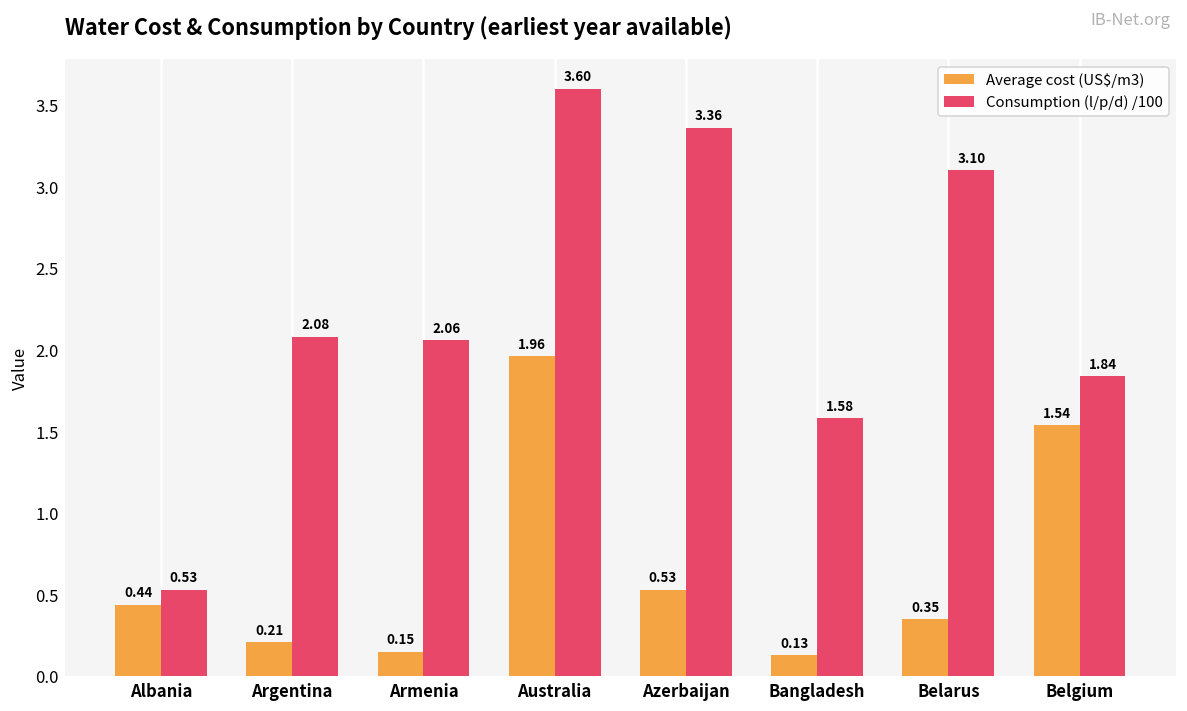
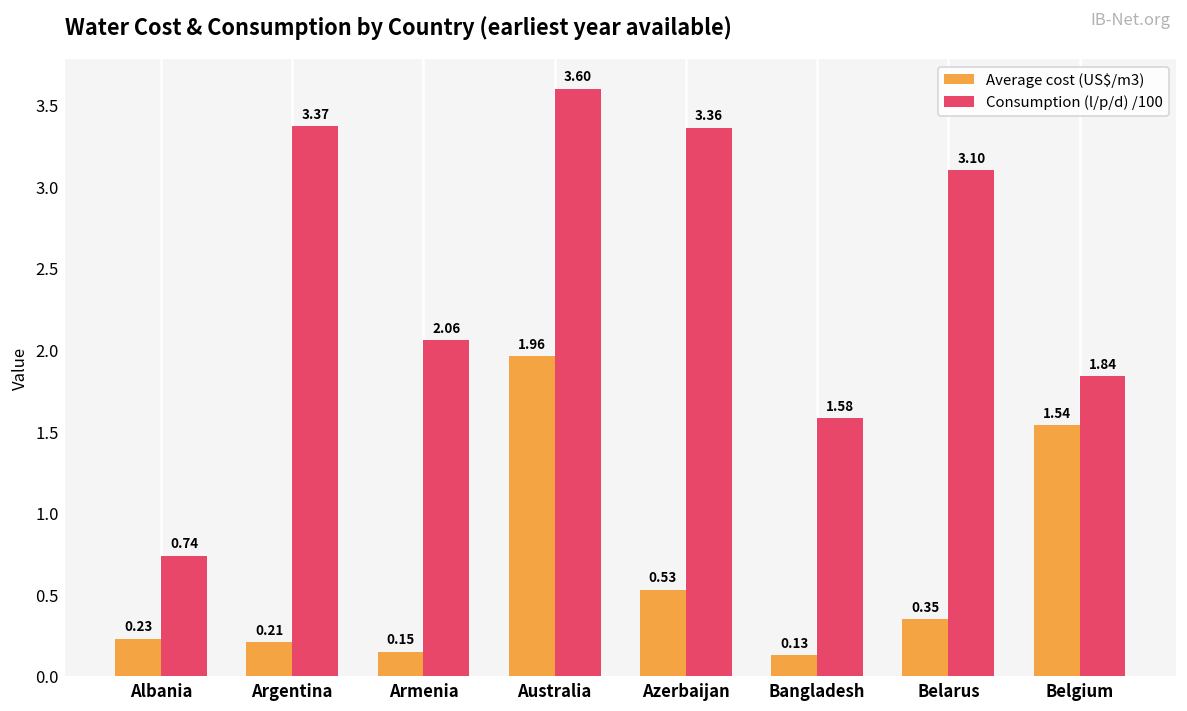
  {
    "Average cost (US$/m3)": {
-     "Albania": 0.44,
+     "Albania": 0.23,
      "Argentina": 0.21,
      "Armenia": 0.15,
      "Australia": 1.96,
      "Azerbaijan": 0.53,
      "Bangladesh": 0.13,
      "Belarus": 0.35,
      "Belgium": 1.54
    },
    "Consumption (l/p/d) /100": {
-     "Albania": 0.53,
-     "Argentina": 2.08,
+     "Albania": 0.74,
+     "Argentina": 3.37,
      "Armenia": 2.06,
      "Australia": 3.60,
      "Azerbaijan": 3.36,
      "Bangladesh": 1.58,
      "Belarus": 3.10,
      "Belgium": 1.84
    }
  }
